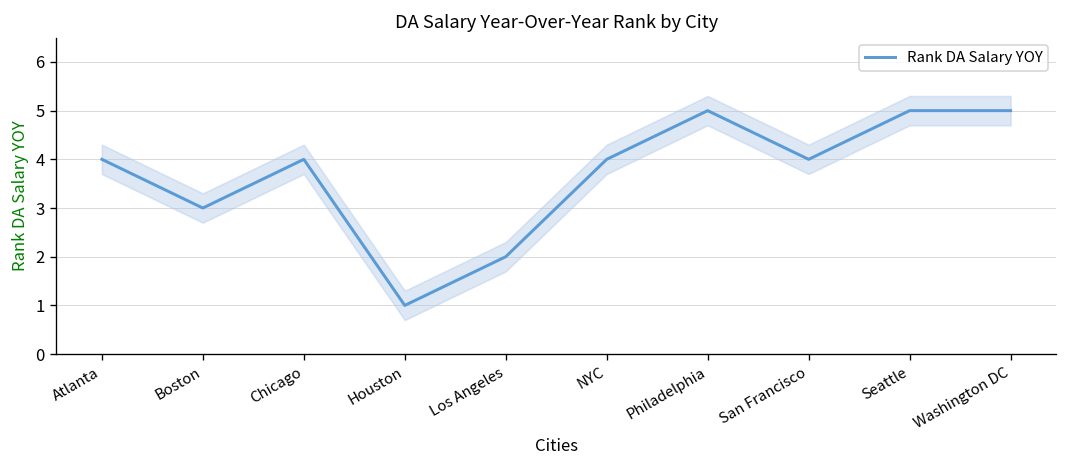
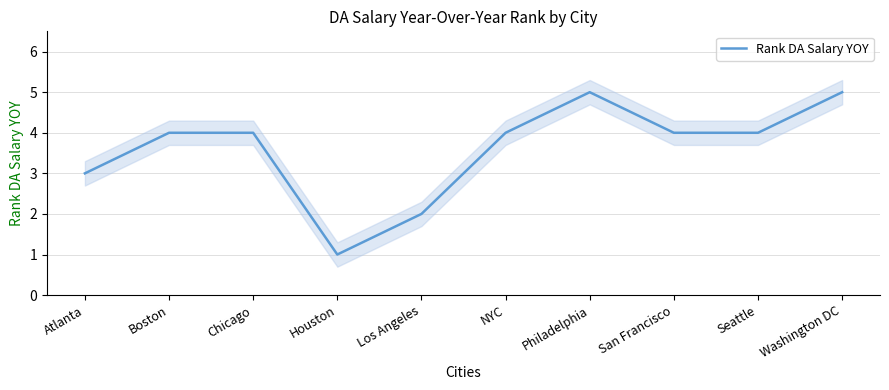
  {
    "Rank DA Salary YOY": {
-     "Atlanta": 4,
-     "Boston": 3,
+     "Atlanta": 3,
+     "Boston": 4,
      "Chicago": 4,
      "Houston": 1,
      "Los Angeles": 2,
      "NYC": 4,
      "Philadelphia": 5,
      "San Francisco": 4,
-     "Seattle": 5,
+     "Seattle": 4,
      "Washington DC": 5
    }
  }
